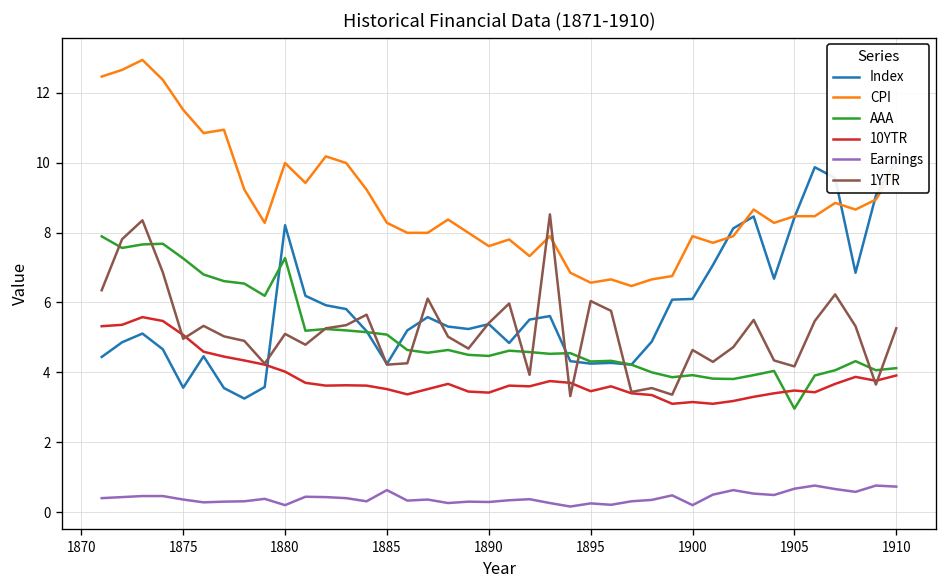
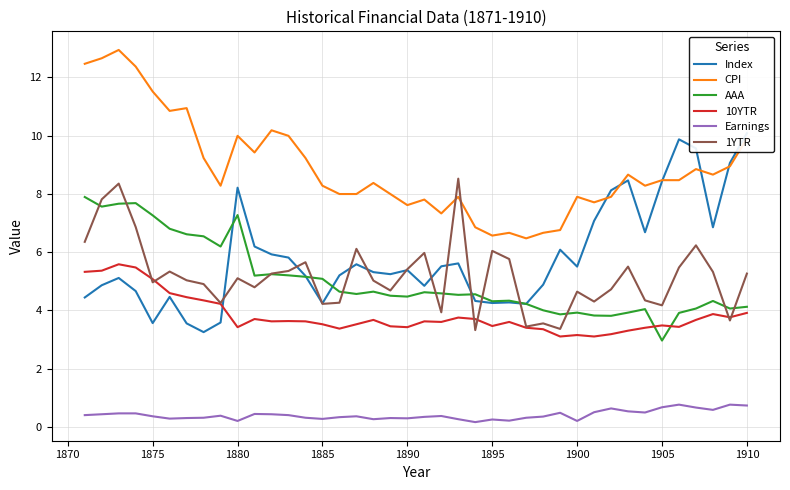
  {
    "Index": {
      "1875": 3.6,
      "1880": 8.2,
-     "1900": 6.1
+     "1900": 5.5
    },
    "CPI": {
      "1875": 11.5,
      "1880": 10.0,
      "1885": 8.3,
      "1890": 7.6,
      "1895": 6.6,
      "1900": 7.9
    },
    "AAA": {
      "1875": 7.3,
      "1880": 7.3,
      "1885": 5.1,
      "1890": 4.5,
      "1900": 3.9,
      "1905": 3.0,
      "1910": 4.1
    },
    "10YTR": {
      "1875": 5.1,
-     "1880": 4.0,
+     "1880": 3.4,
      "1885": 3.5,
      "1890": 3.4,
      "1895": 3.5,
      "1900": 3.2,
      "1905": 3.5,
      "1910": 3.9
    },
    "Earnings": {
      "1875": 0.4,
      "1880": 0.2,
-     "1885": 0.6,
+     "1885": 0.3,
      "1890": 0.3,
      "1895": 0.3,
      "1900": 0.2,
      "1905": 0.7,
      "1910": 0.7
    },
    "1YTR": {
      "1875": 5.0,
      "1880": 5.1,
      "1895": 6.0,
      "1900": 4.6,
      "1905": 4.2,
      "1910": 5.3
    }
  }
